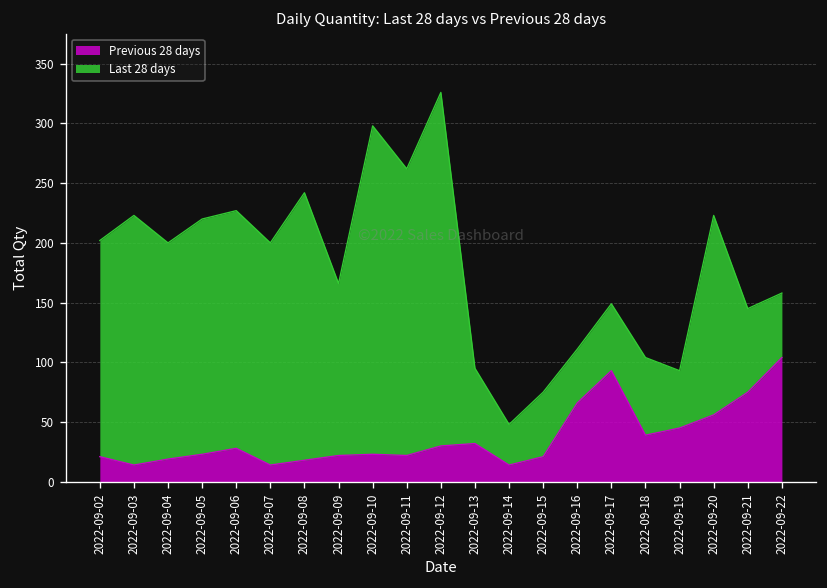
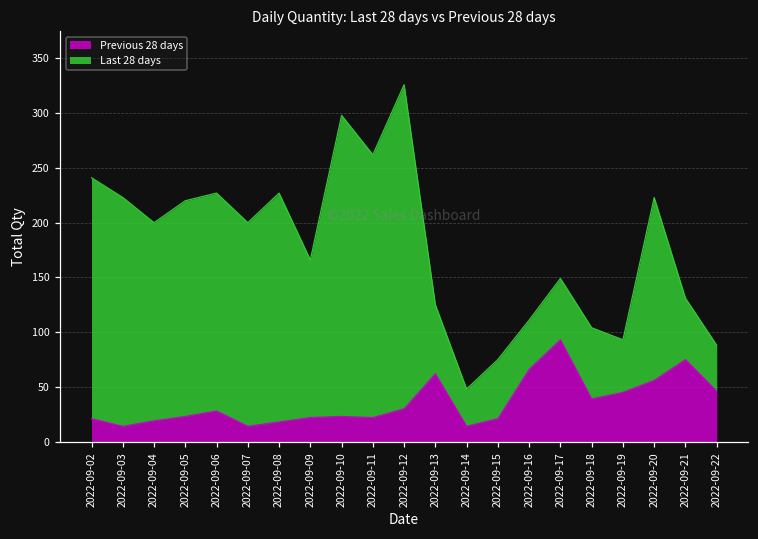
  {
    "Previous 28 days": {
      "2022-09-02": 20,
      "2022-09-03": 10,
      "2022-09-04": 20,
      "2022-09-05": 20,
      "2022-09-06": 30,
      "2022-09-07": 10,
      "2022-09-08": 20,
      "2022-09-09": 20,
      "2022-09-10": 20,
      "2022-09-11": 20,
      "2022-09-12": 30,
-     "2022-09-13": 30,
+     "2022-09-13": 60,
      "2022-09-14": 10,
      "2022-09-15": 20,
      "2022-09-16": 70,
      "2022-09-17": 90,
      "2022-09-18": 40,
      "2022-09-19": 50,
      "2022-09-20": 60,
      "2022-09-21": 80,
-     "2022-09-22": 100
+     "2022-09-22": 50
    },
    "Last 28 days": {
-     "2022-09-02": 180,
+     "2022-09-02": 220,
      "2022-09-03": 210,
      "2022-09-04": 180,
      "2022-09-05": 200,
      "2022-09-06": 200,
      "2022-09-07": 190,
-     "2022-09-08": 220,
+     "2022-09-08": 210,
      "2022-09-09": 140,
      "2022-09-10": 280,
      "2022-09-11": 240,
      "2022-09-12": 300,
      "2022-09-13": 60,
      "2022-09-14": 30,
      "2022-09-15": 50,
      "2022-09-16": 50,
      "2022-09-17": 60,
      "2022-09-18": 70,
      "2022-09-19": 50,
      "2022-09-20": 170,
-     "2022-09-21": 70,
-     "2022-09-22": 50
+     "2022-09-21": 60,
+     "2022-09-22": 40
    }
  }
